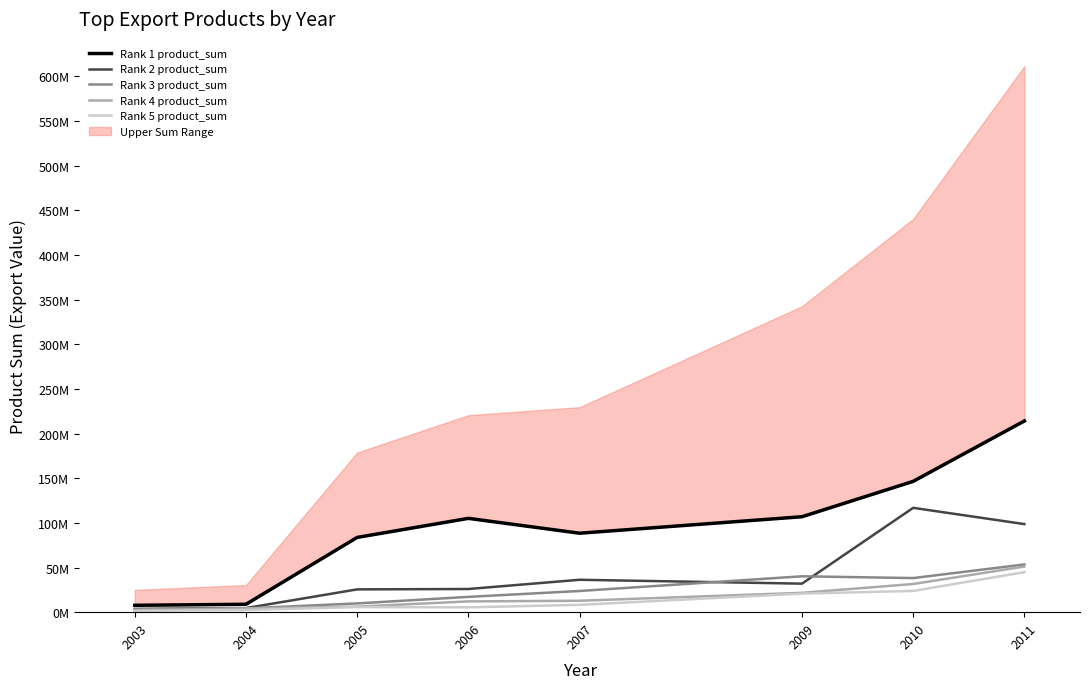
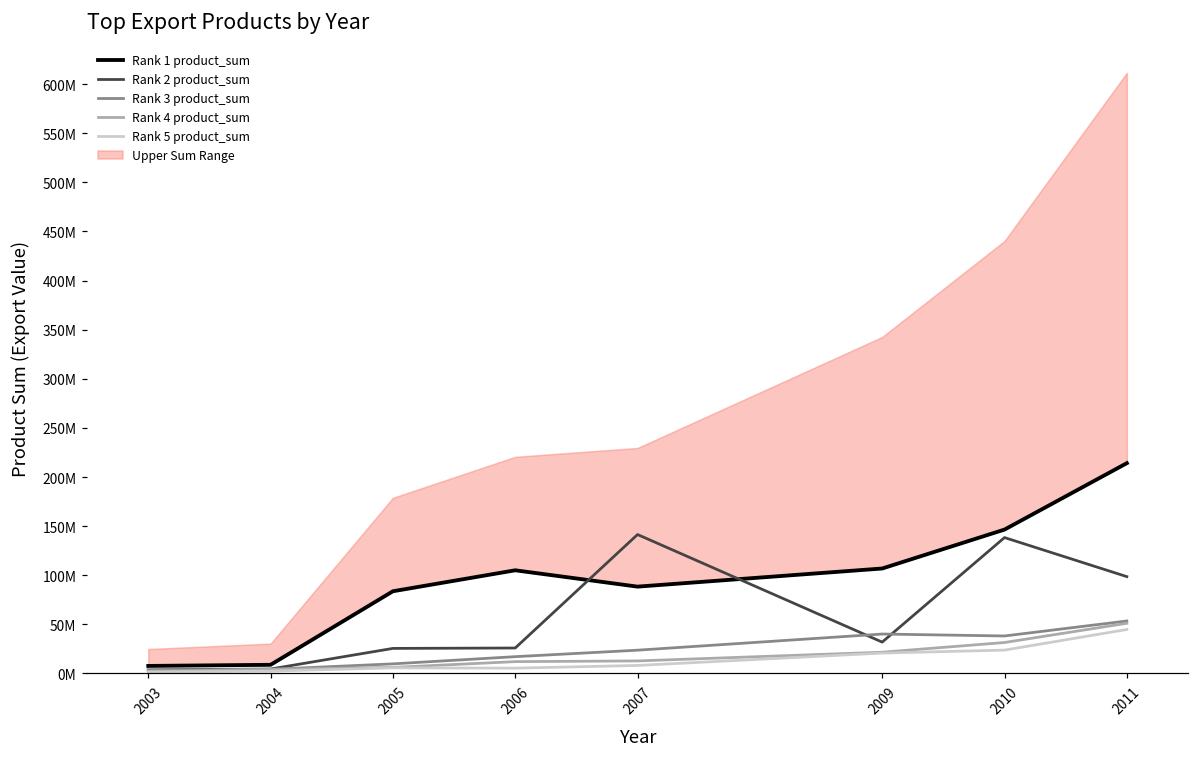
  {
    "Rank 1 product_sum": {
      "2003": 10000000,
      "2004": 10000000,
      "2005": 80000000,
      "2006": 110000000,
      "2007": 90000000,
      "2009": 110000000,
      "2010": 150000000,
      "2011": 210000000
    },
    "Rank 2 product_sum": {
      "2005": 30000000,
      "2006": 30000000,
-     "2007": 40000000,
+     "2007": 140000000,
      "2009": 30000000,
-     "2010": 120000000,
+     "2010": 140000000,
      "2011": 100000000
    }
  }
